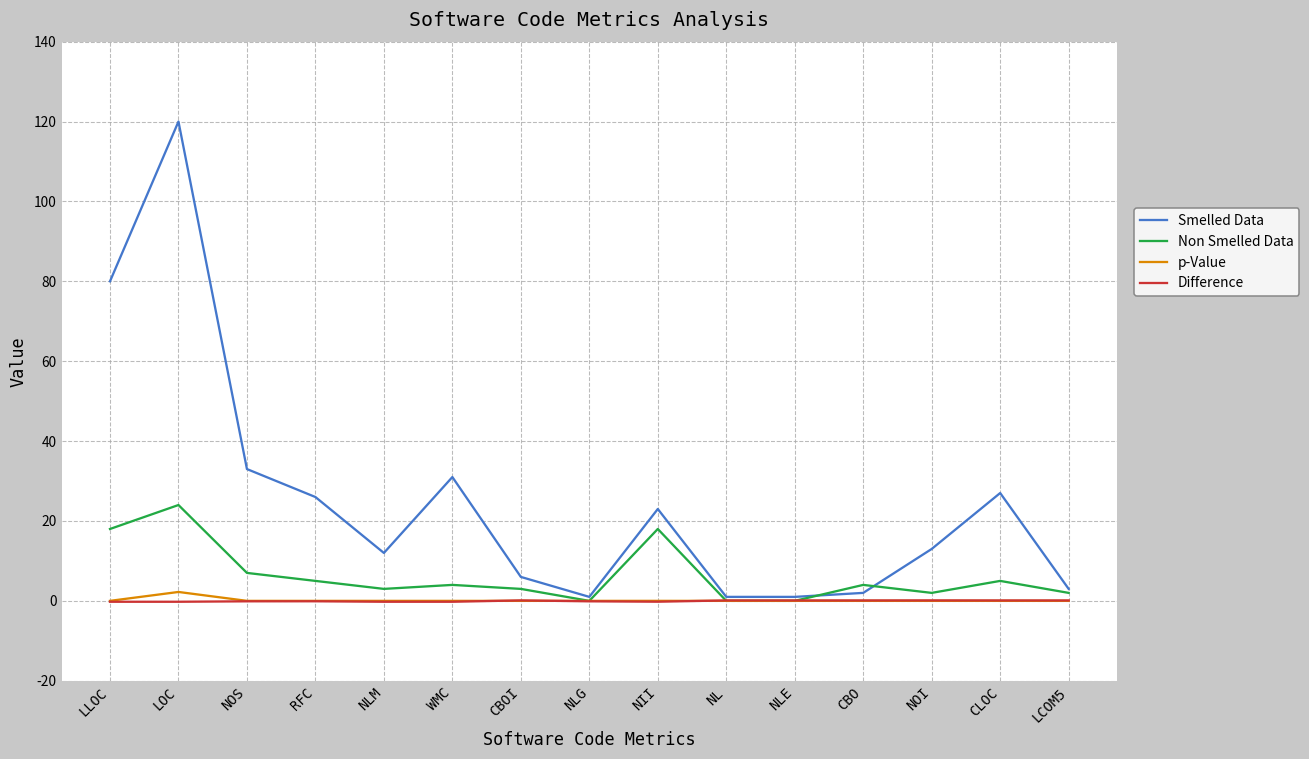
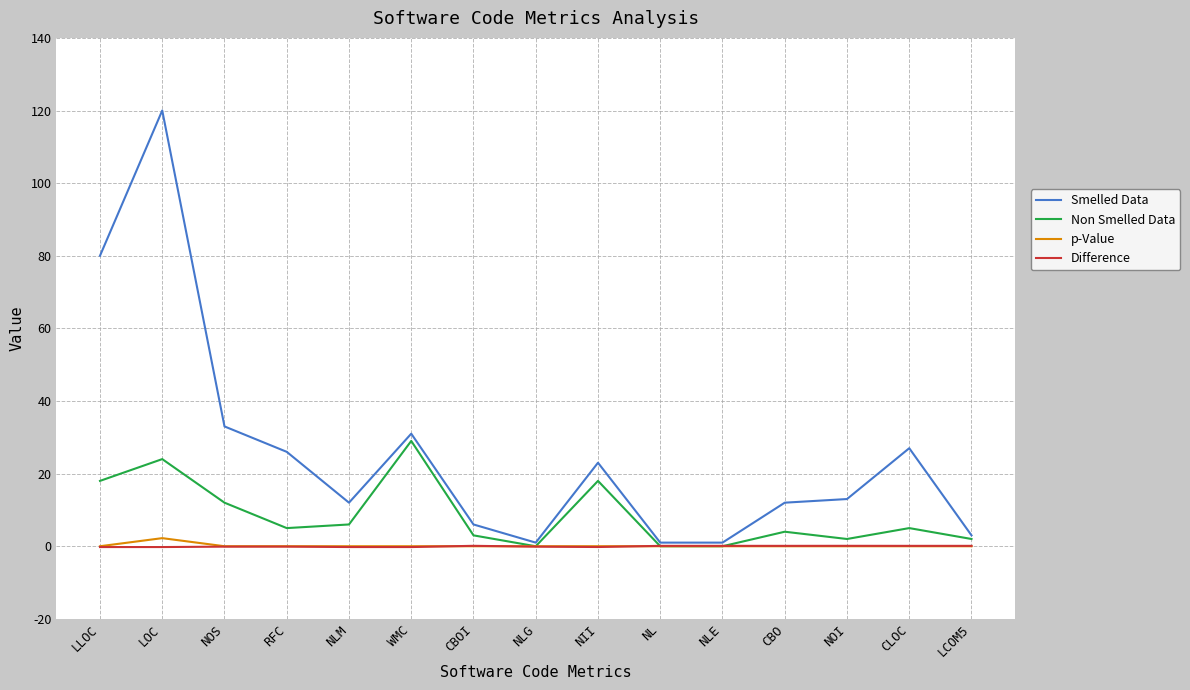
  {
    "Smelled Data": {
      "LLOC": 80,
      "LOC": 120,
      "NOS": 33,
      "RFC": 26,
      "NLM": 12,
      "WMC": 31,
      "CBOI": 6,
      "NLG": 1,
      "NII": 23,
      "NL": 1,
      "NLE": 1,
-     "CBO": 2,
+     "CBO": 12,
      "NOI": 13,
      "CLOC": 27,
      "LCOM5": 3
    },
    "Non Smelled Data": {
      "LLOC": 18,
      "LOC": 24,
-     "NOS": 7,
+     "NOS": 12,
      "RFC": 5,
-     "NLM": 3,
-     "WMC": 4,
+     "NLM": 6,
+     "WMC": 29,
      "CBOI": 3,
      "NII": 18,
      "CBO": 4,
      "NOI": 2,
      "CLOC": 5,
      "LCOM5": 2
    },
    "p-Value": {
      "LOC": 2
    },
    "Difference": {
      "LOC": 0
    }
  }
